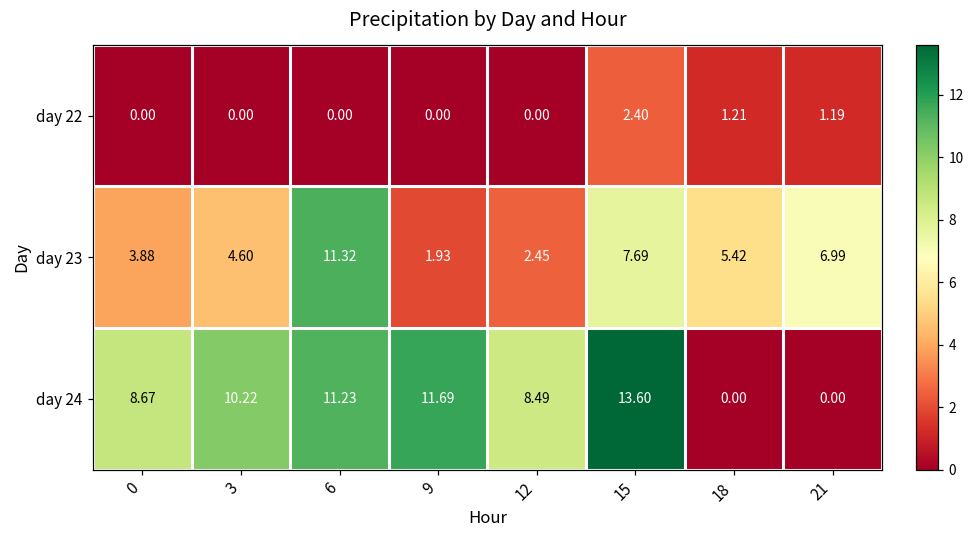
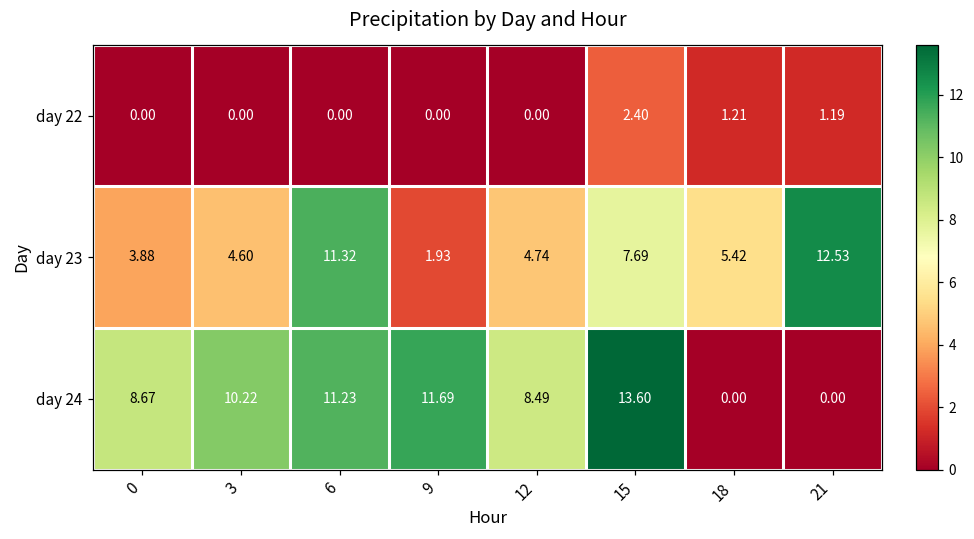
  {
    "day 22": {
      "0": 0.00,
      "3": 0.00,
      "6": 0.00,
      "9": 0.00,
      "12": 0.00,
      "15": 2.40,
      "18": 1.21,
      "21": 1.19
    },
    "day 23": {
      "0": 3.88,
      "3": 4.60,
      "6": 11.32,
      "9": 1.93,
-     "12": 2.45,
+     "12": 4.74,
      "15": 7.69,
      "18": 5.42,
-     "21": 6.99
+     "21": 12.53
    },
    "day 24": {
      "0": 8.67,
      "3": 10.22,
      "6": 11.23,
      "9": 11.69,
      "12": 8.49,
      "15": 13.60,
      "18": 0.00,
      "21": 0.00
    }
  }
